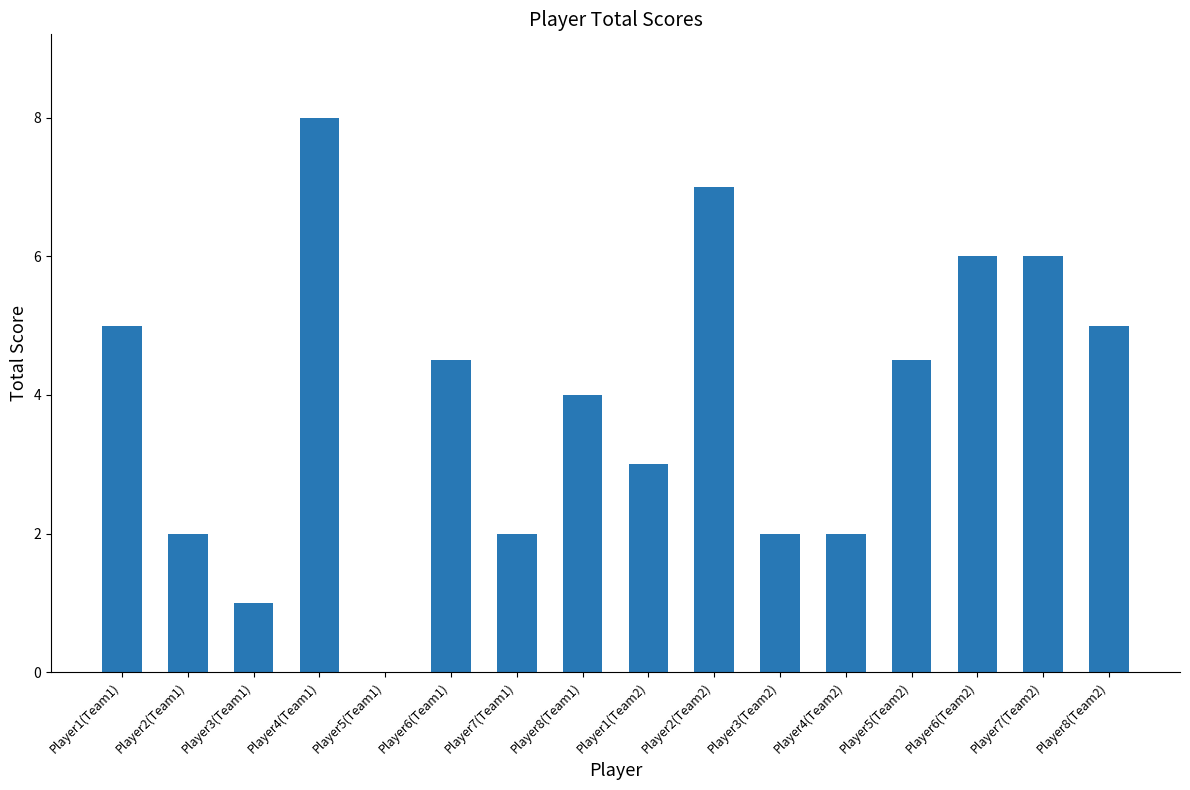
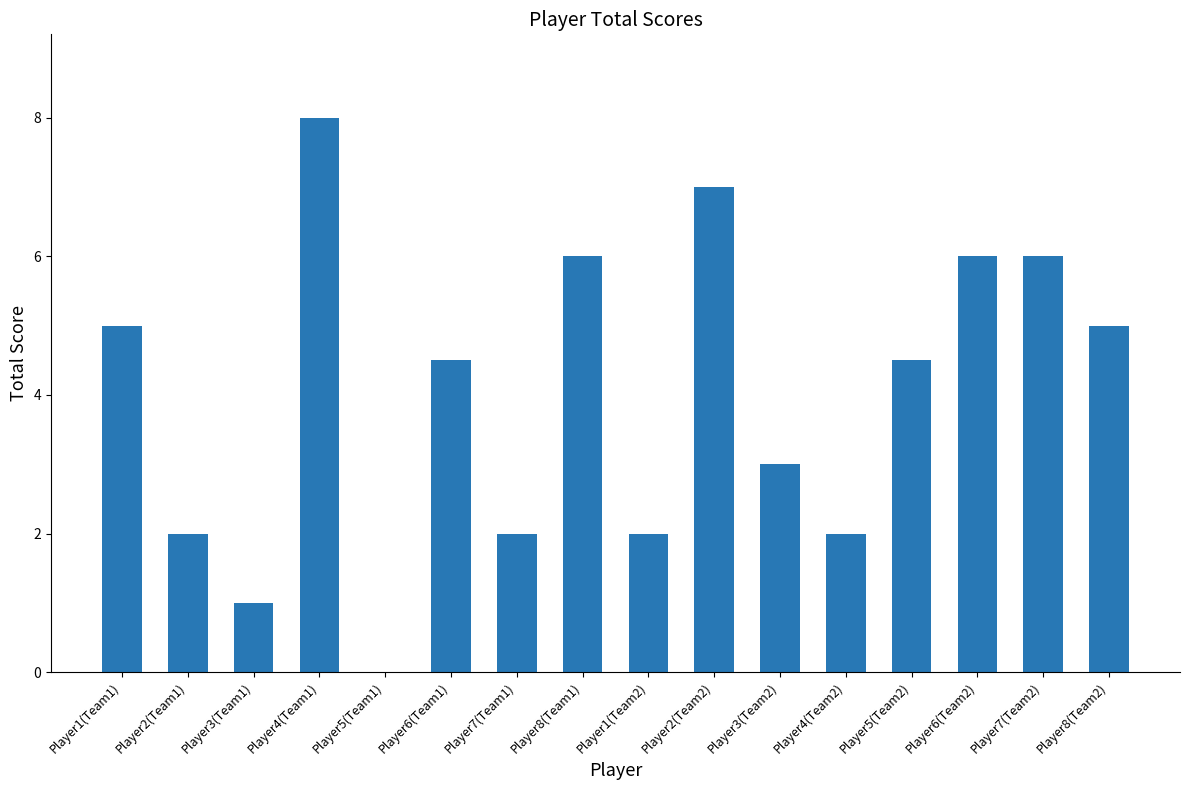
  {
    "Player1(Team1)": 5,
    "Player2(Team1)": 2,
    "Player3(Team1)": 1,
    "Player4(Team1)": 8,
    "Player5(Team1)": 0,
    "Player6(Team1)": 4.5,
    "Player7(Team1)": 2,
-   "Player8(Team1)": 4,
-   "Player1(Team2)": 3,
+   "Player8(Team1)": 6,
+   "Player1(Team2)": 2,
    "Player2(Team2)": 7,
-   "Player3(Team2)": 2,
+   "Player3(Team2)": 3,
    "Player4(Team2)": 2,
    "Player5(Team2)": 4.5,
    "Player6(Team2)": 6,
    "Player7(Team2)": 6,
    "Player8(Team2)": 5
  }
